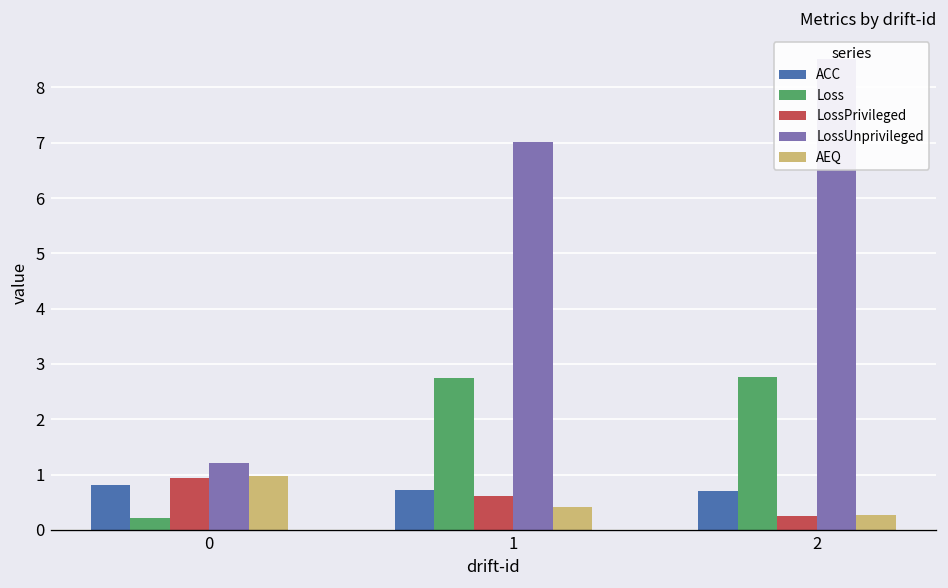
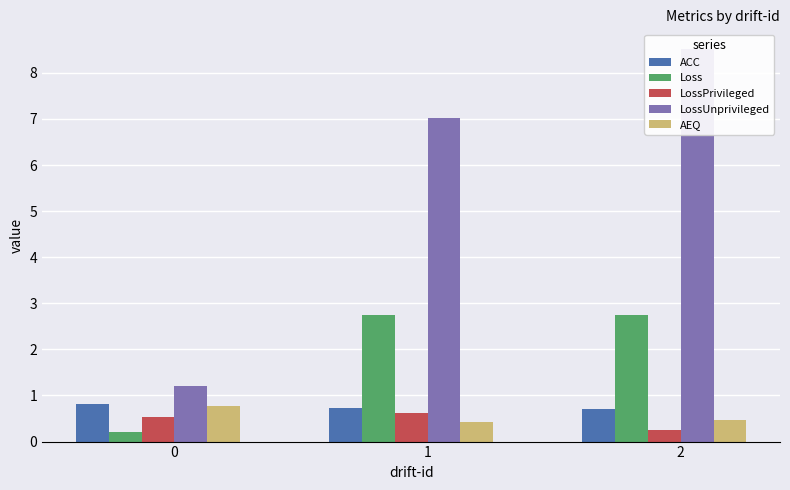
  {
    "Loss": {
      "0": 0.2,
      "1": 2.7,
      "2": 2.8
    },
    "LossPrivileged": {
-     "0": 0.9,
+     "0": 0.5,
      "1": 0.6,
      "2": 0.2
    },
    "AEQ": {
-     "0": 1.0,
+     "0": 0.8,
      "1": 0.4,
-     "2": 0.3
+     "2": 0.5
    }
  }
